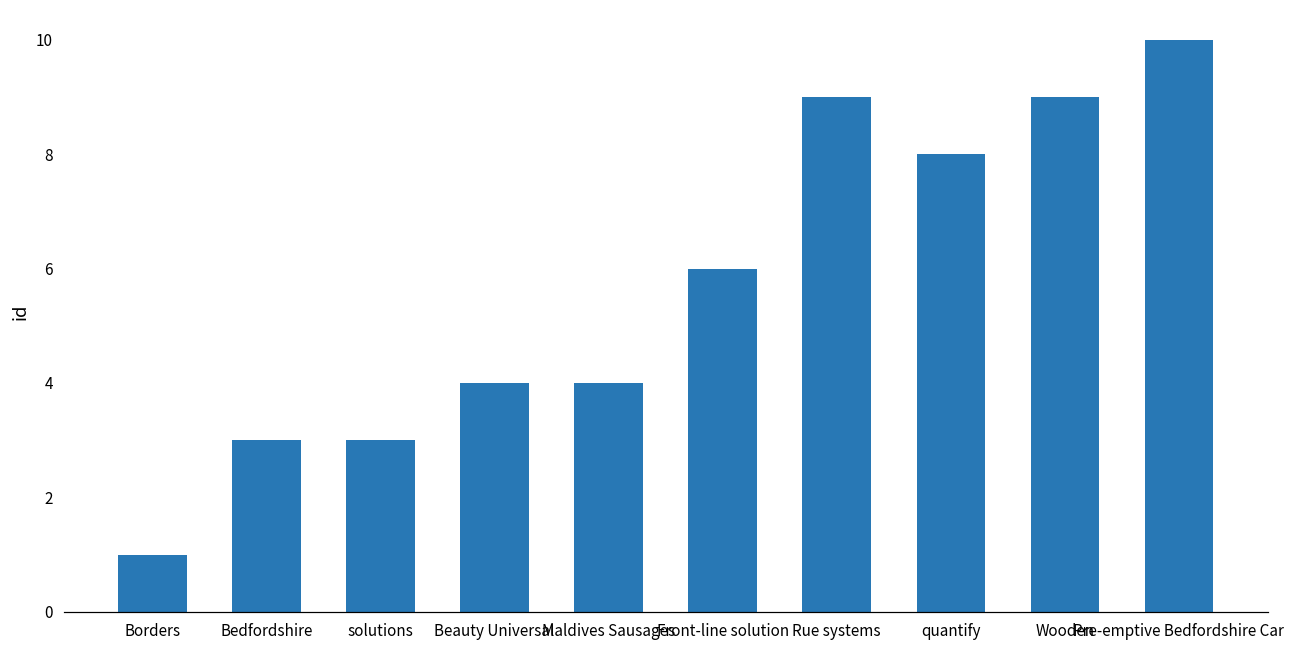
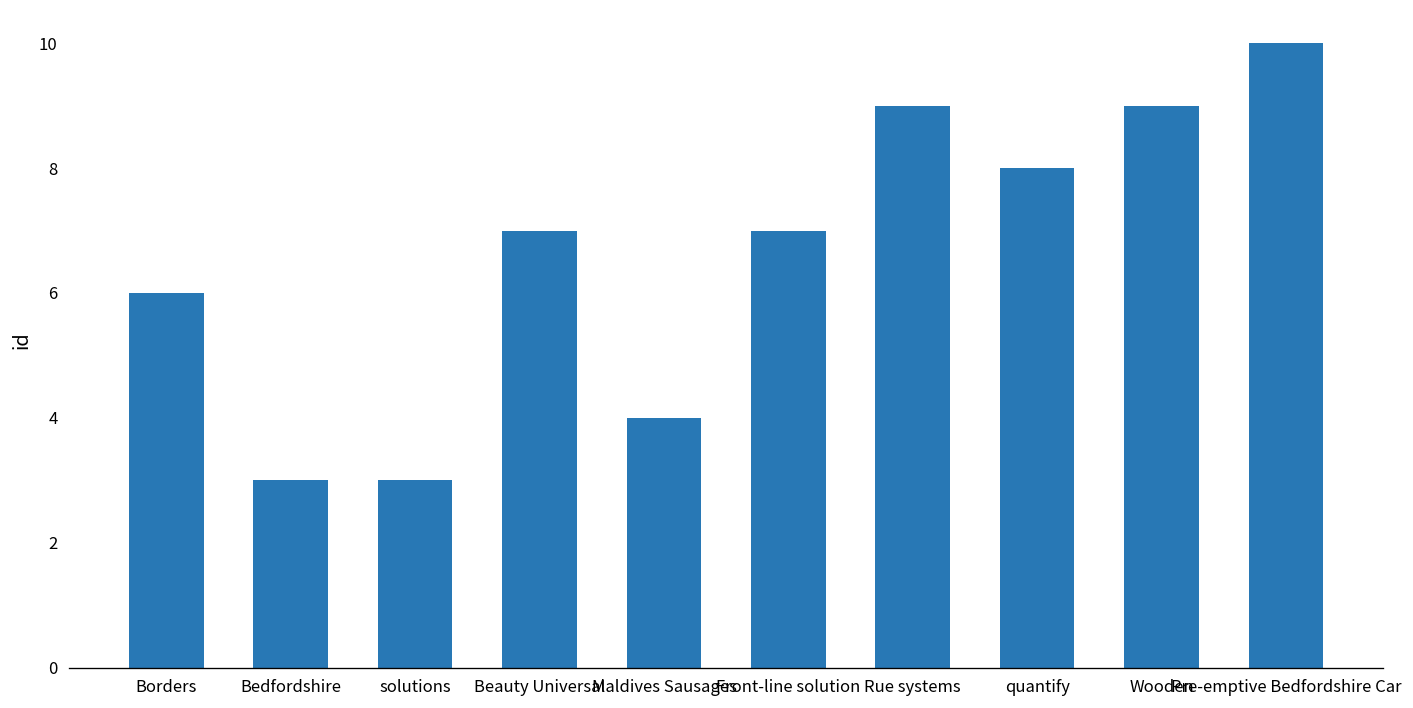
  {
-   "Borders": 1,
+   "Borders": 6,
    "Bedfordshire": 3,
    "solutions": 3,
-   "Beauty Universal": 4,
+   "Beauty Universal": 7,
    "Maldives Sausages": 4,
-   "Front-line solution": 6,
+   "Front-line solution": 7,
    "Rue systems": 9,
    "quantify": 8,
    "Pre-emptive Bedfordshire Car": 10
  }
